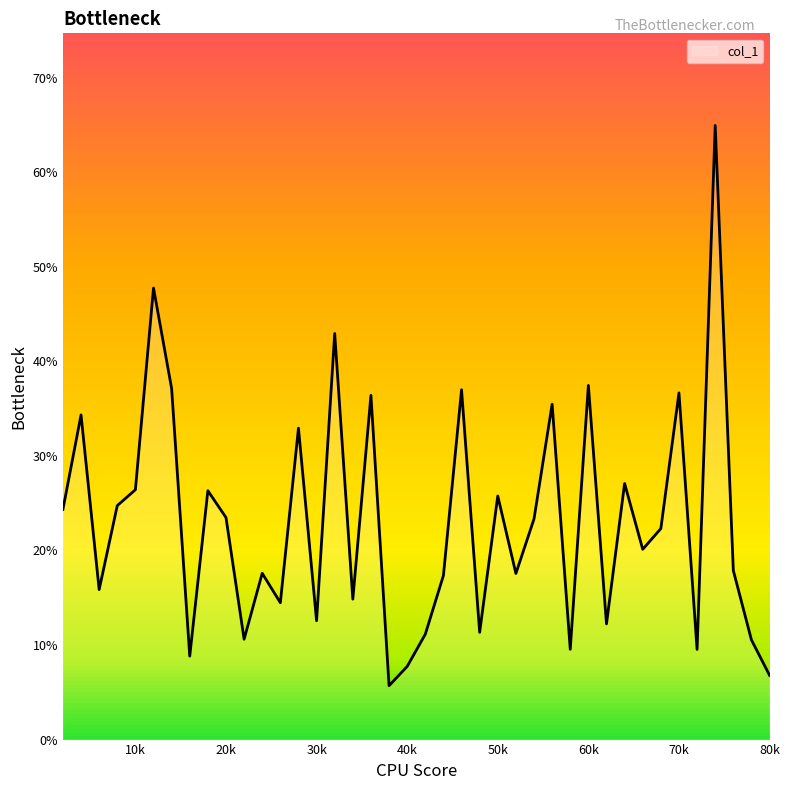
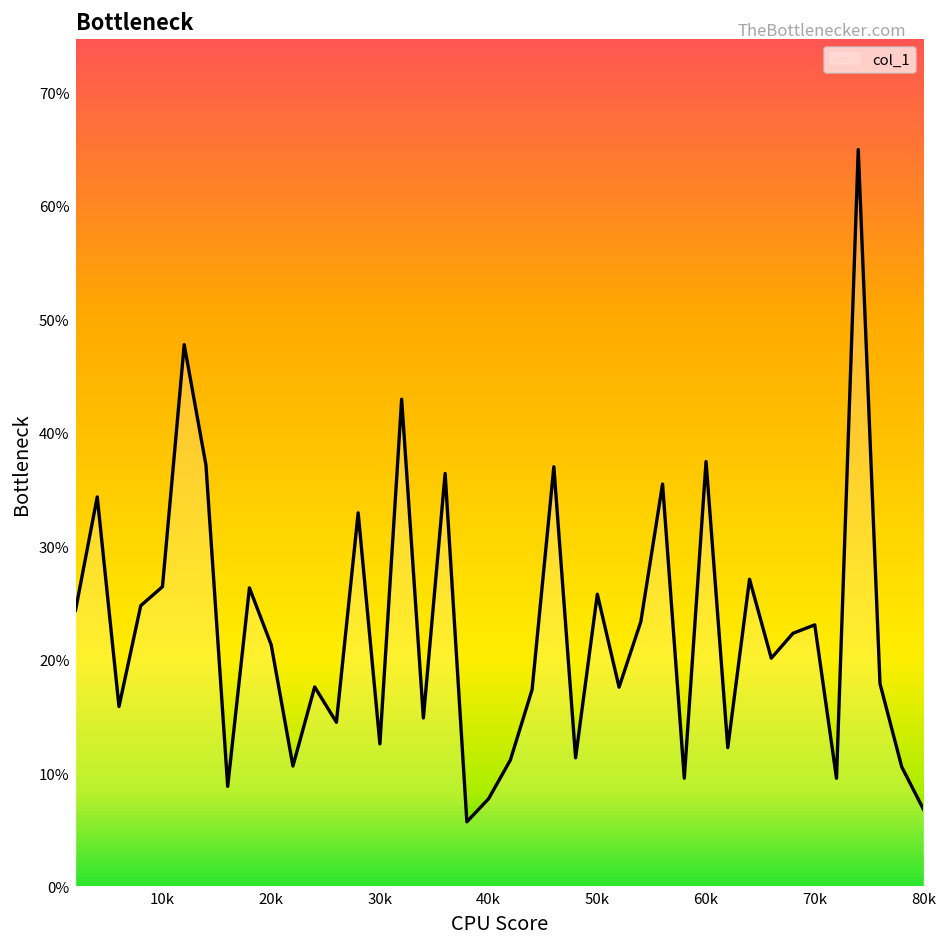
  {
    "10k": "26%",
-   "20k": "23%",
+   "20k": "21%",
    "30k": "13%",
    "40k": "8%",
    "50k": "26%",
    "60k": "37%",
-   "70k": "37%",
+   "70k": "23%",
    "80k": "7%"
  }
